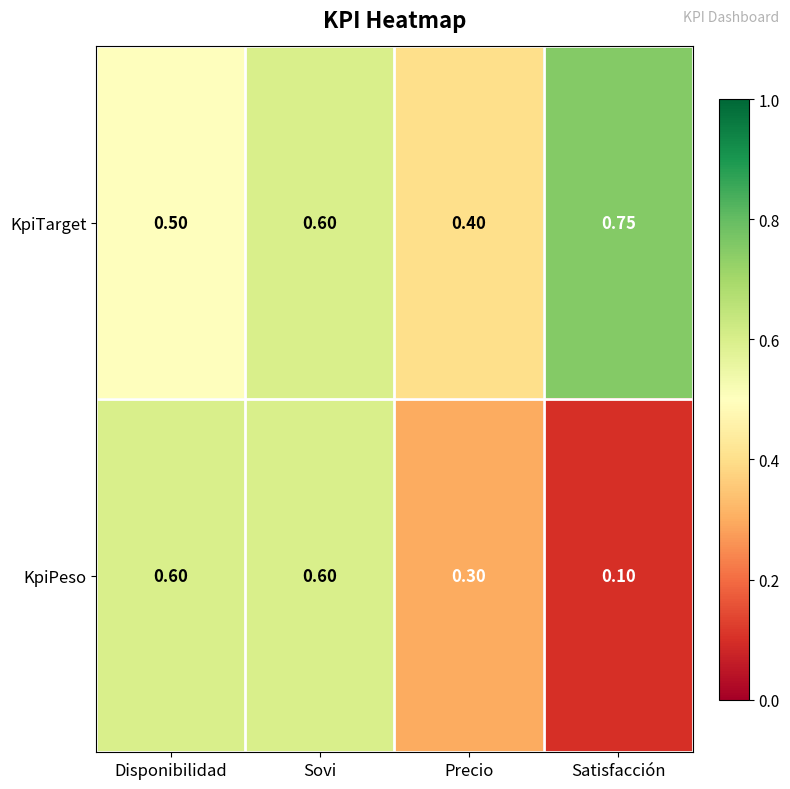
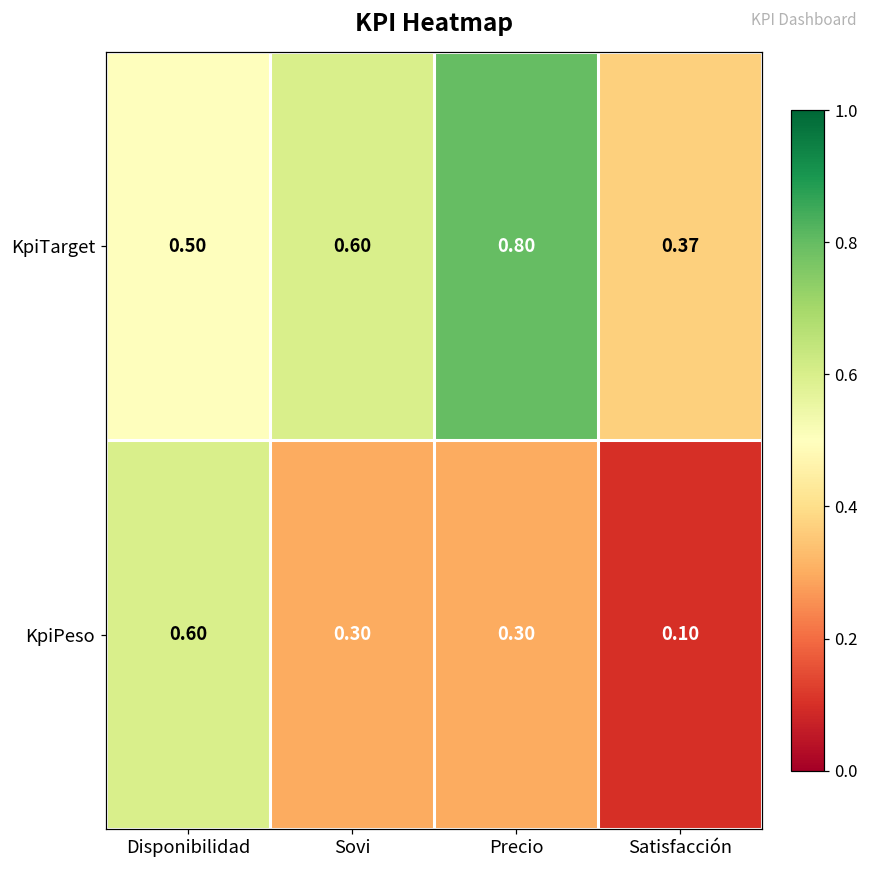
  {
    "KpiTarget": {
      "Disponibilidad": 0.50,
      "Sovi": 0.60,
-     "Precio": 0.40,
-     "Satisfacción": 0.75
+     "Precio": 0.80,
+     "Satisfacción": 0.37
    },
    "KpiPeso": {
      "Disponibilidad": 0.60,
-     "Sovi": 0.60,
+     "Sovi": 0.30,
      "Precio": 0.30,
      "Satisfacción": 0.10
    }
  }
